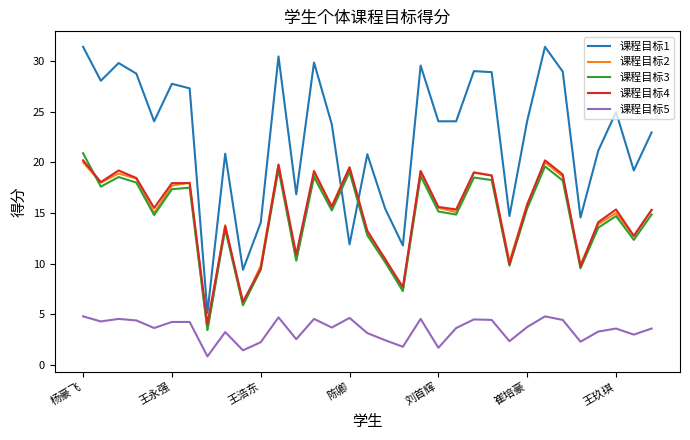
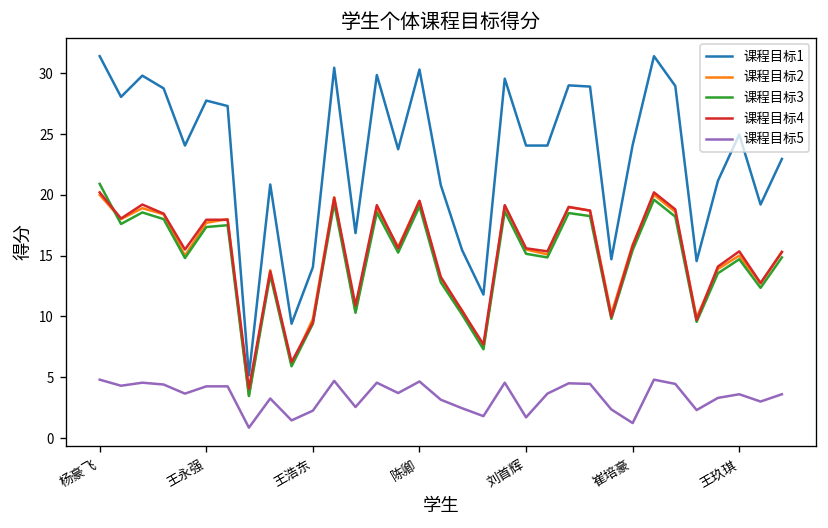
  {
    "课程目标1": {
      "杨豪飞": 31.4,
      "王永强": 27.8,
      "王浩东": 14.1,
-     "陈卿": 11.9,
+     "陈卿": 30.3,
      "刘首辉": 24.1,
      "崔培豪": 24.1
    },
    "课程目标2": {
      "王浩东": 9.8,
      "王玖琪": 15.0
    },
    "课程目标3": {
      "杨豪飞": 20.9,
      "王永强": 17.4,
      "陈卿": 19.1,
      "刘首辉": 15.2,
      "崔培豪": 15.5,
      "王玖琪": 14.7
    },
    "课程目标4": {
      "王玖琪": 15.4
    },
    "课程目标5": {
      "杨豪飞": 4.8,
      "王永强": 4.3,
      "王浩东": 2.3,
      "陈卿": 4.7,
      "刘首辉": 1.7,
-     "崔培豪": 3.8,
+     "崔培豪": 1.2,
      "王玖琪": 3.6
    }
  }
